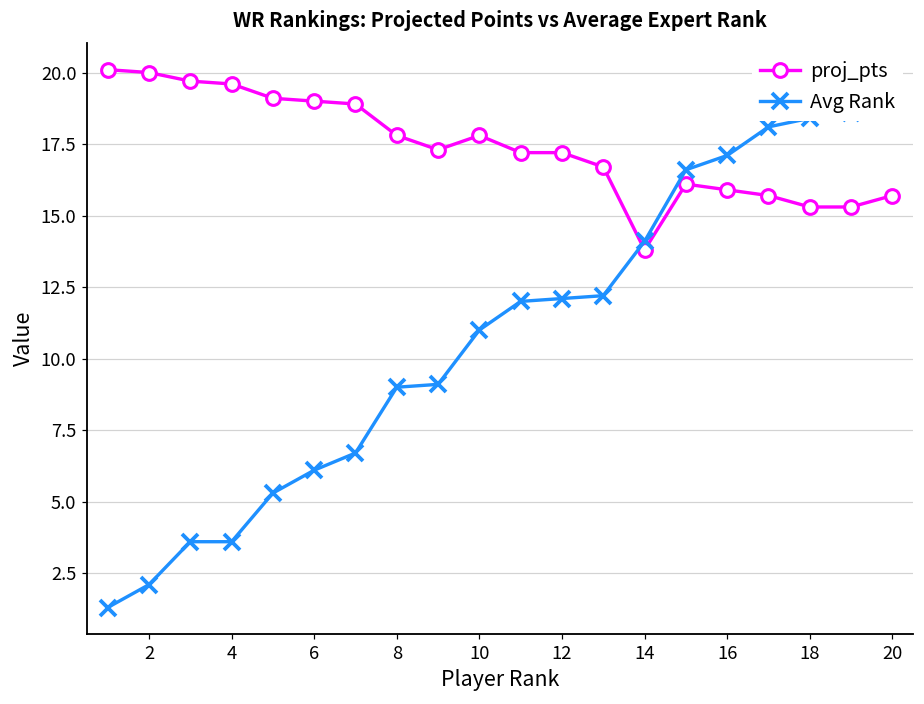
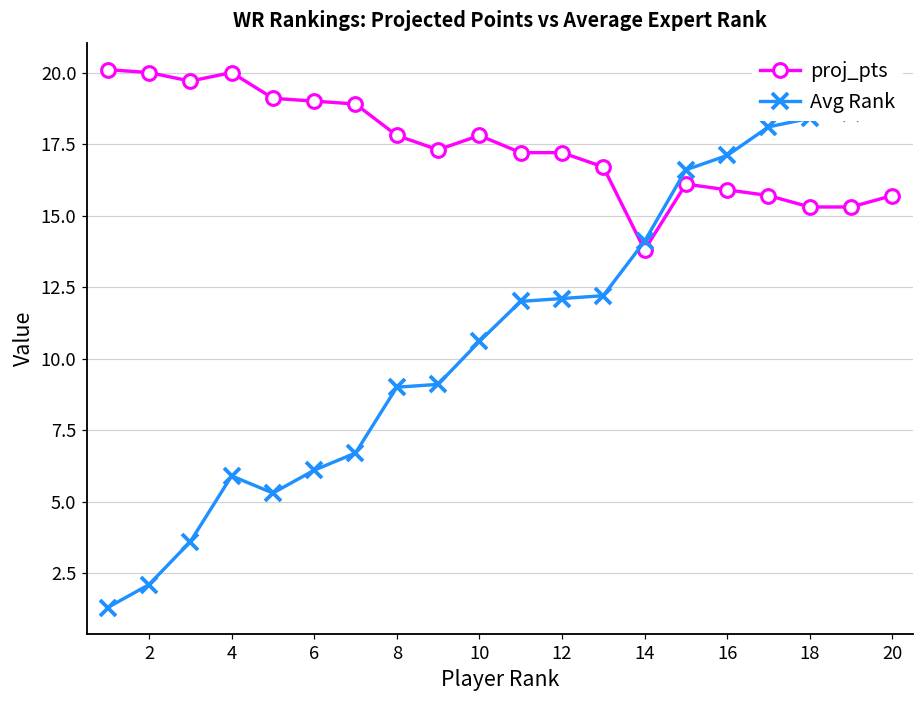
  {
    "proj_pts": {
      "2": 20.0,
-     "4": 19.6,
+     "4": 20.0,
      "6": 19.0,
      "8": 17.8,
      "10": 17.8,
      "12": 17.2,
      "14": 13.8,
      "16": 15.9,
      "18": 15.3,
      "20": 15.7
    },
    "Avg Rank": {
      "2": 2.1,
-     "4": 3.6,
+     "4": 5.9,
      "6": 6.1,
      "8": 9.0,
-     "10": 11.0,
+     "10": 10.6,
      "12": 12.1,
      "14": 14.1,
      "16": 17.1,
      "18": 18.4
    }
  }
